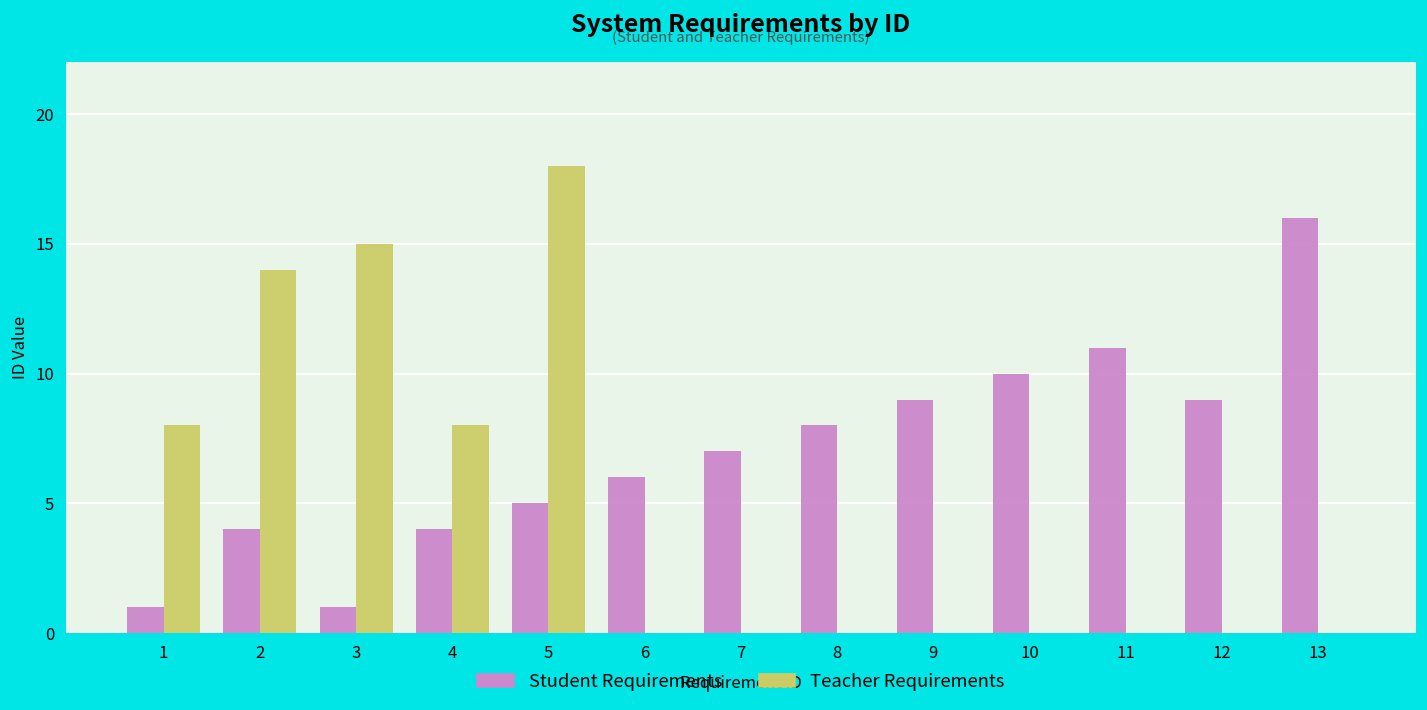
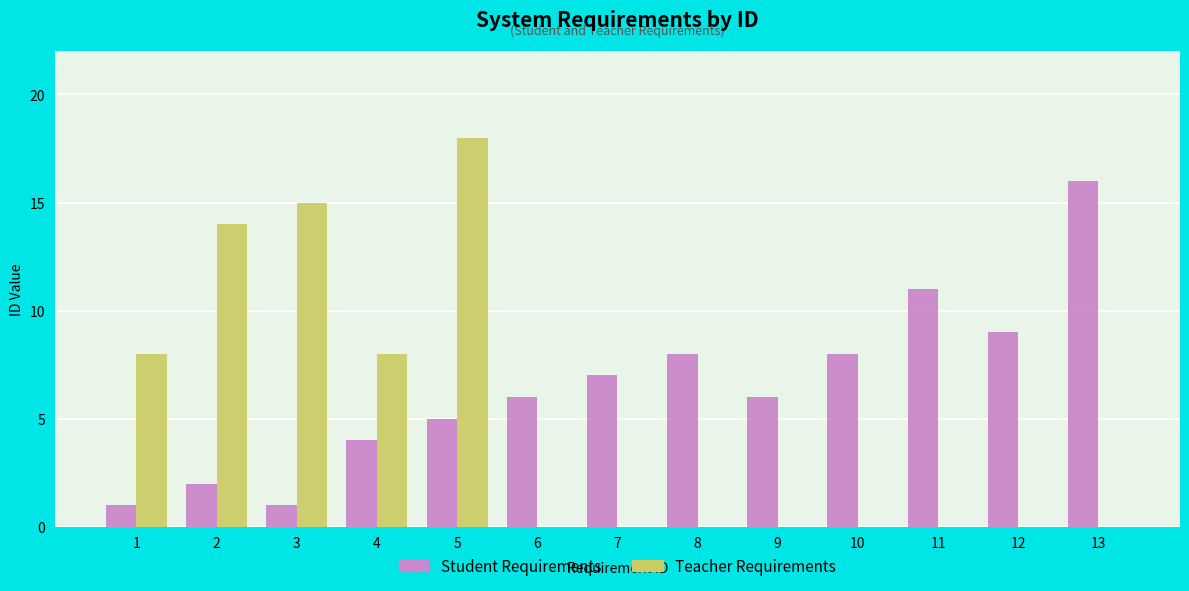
  {
    "Student Requirements": {
      "1": 1,
-     "2": 4,
+     "2": 2,
      "3": 1,
      "4": 4,
      "5": 5,
      "6": 6,
      "7": 7,
      "8": 8,
-     "9": 9,
-     "10": 10,
+     "9": 6,
+     "10": 8,
      "11": 11,
      "12": 9,
      "13": 16
    },
    "Teacher Requirements": {
      "1": 8,
      "2": 14,
      "3": 15,
      "4": 8,
      "5": 18,
      "6": 0,
      "7": 0,
      "8": 0,
      "9": 0,
      "10": 0,
      "11": 0,
      "12": 0,
      "13": 0
    }
  }
